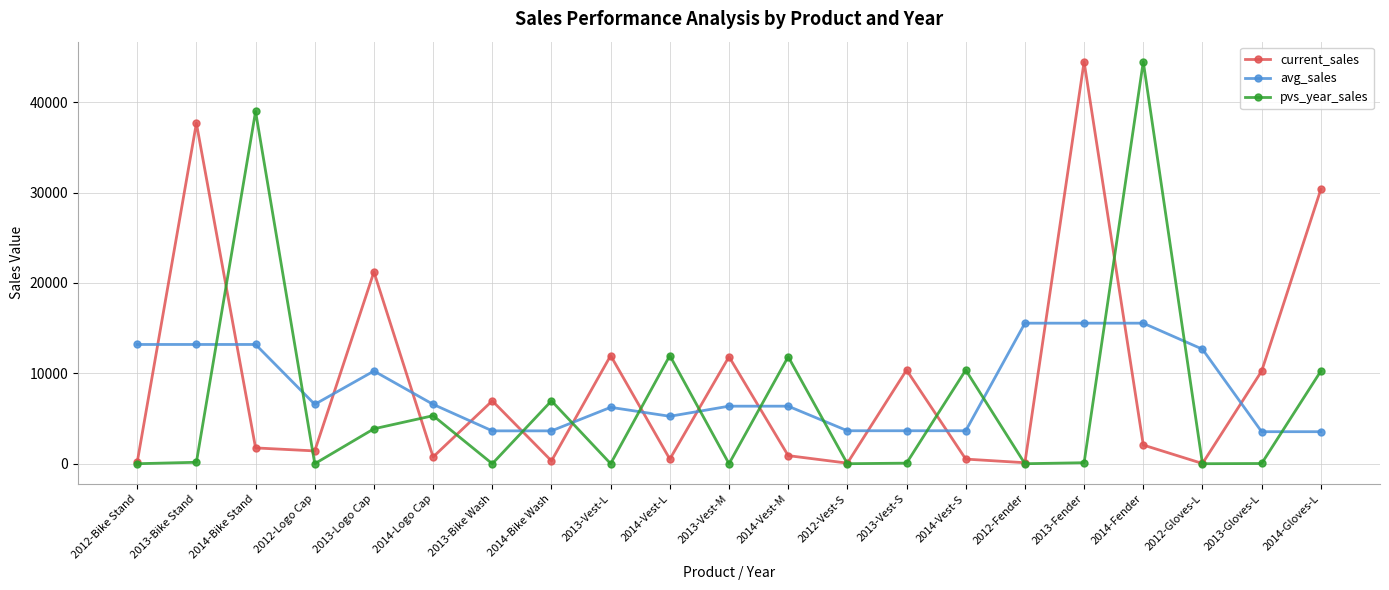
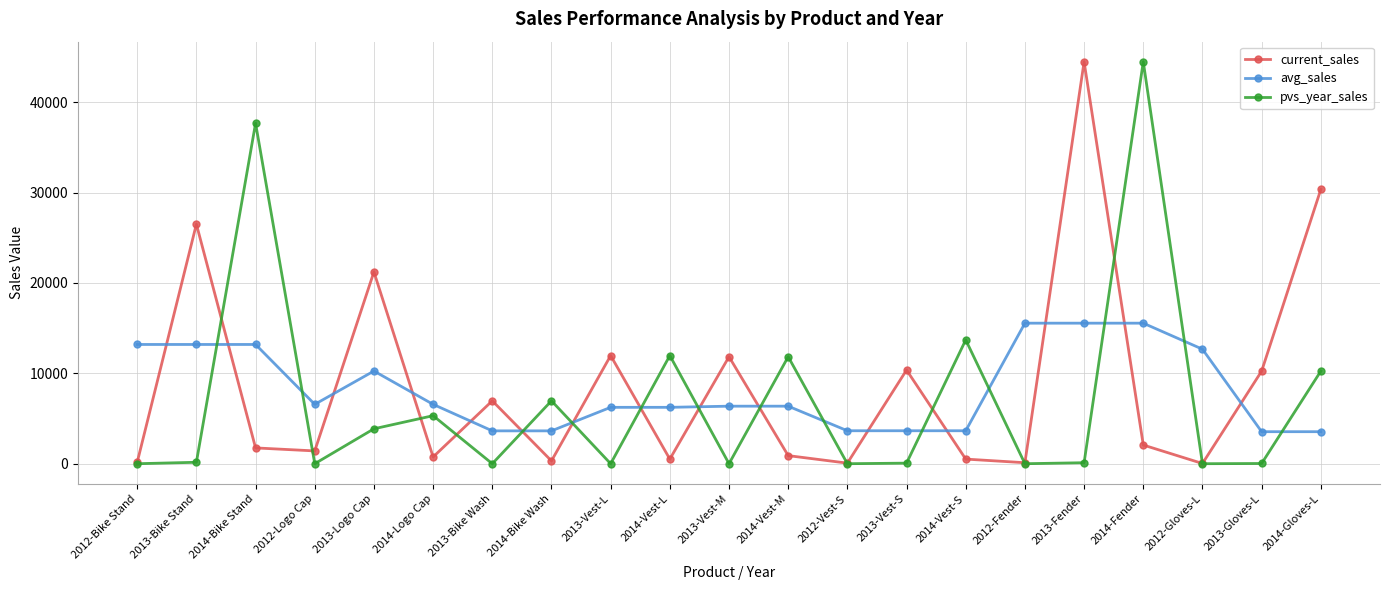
  {
    "current_sales": {
-     "2013-Bike Stand": 38000,
+     "2013-Bike Stand": 27000,
      "2014-Bike Stand": 2000,
      "2012-Logo Cap": 1000,
      "2013-Logo Cap": 21000,
      "2014-Logo Cap": 1000,
      "2013-Bike Wash": 7000,
      "2014-Bike Wash": 0,
      "2013-Vest-L": 12000,
      "2014-Vest-L": 1000,
      "2013-Vest-M": 12000,
      "2014-Vest-M": 1000,
      "2013-Vest-S": 10000,
      "2014-Vest-S": 1000,
      "2013-Fender": 44000,
      "2014-Fender": 2000,
      "2013-Gloves-L": 10000,
      "2014-Gloves-L": 30000
    },
    "avg_sales": {
      "2012-Bike Stand": 13000,
      "2013-Bike Stand": 13000,
      "2014-Bike Stand": 13000,
      "2012-Logo Cap": 7000,
      "2013-Logo Cap": 10000,
      "2014-Logo Cap": 7000,
      "2013-Bike Wash": 4000,
      "2014-Bike Wash": 4000,
      "2013-Vest-L": 6000,
-     "2014-Vest-L": 5000,
+     "2014-Vest-L": 6000,
      "2013-Vest-M": 6000,
      "2014-Vest-M": 6000,
      "2012-Vest-S": 4000,
      "2013-Vest-S": 4000,
      "2014-Vest-S": 4000,
      "2012-Fender": 16000,
      "2013-Fender": 16000,
      "2014-Fender": 16000,
      "2012-Gloves-L": 13000,
      "2013-Gloves-L": 4000,
      "2014-Gloves-L": 4000
    },
    "pvs_year_sales": {
      "2013-Bike Stand": 0,
-     "2014-Bike Stand": 39000,
+     "2014-Bike Stand": 38000,
      "2012-Logo Cap": 0,
      "2013-Logo Cap": 4000,
      "2014-Logo Cap": 5000,
      "2013-Bike Wash": 0,
      "2014-Bike Wash": 7000,
      "2013-Vest-L": 0,
      "2014-Vest-L": 12000,
      "2013-Vest-M": 0,
      "2014-Vest-M": 12000,
      "2013-Vest-S": 0,
-     "2014-Vest-S": 10000,
+     "2014-Vest-S": 14000,
      "2013-Fender": 0,
      "2014-Fender": 44000,
      "2013-Gloves-L": 0,
      "2014-Gloves-L": 10000
    }
  }
